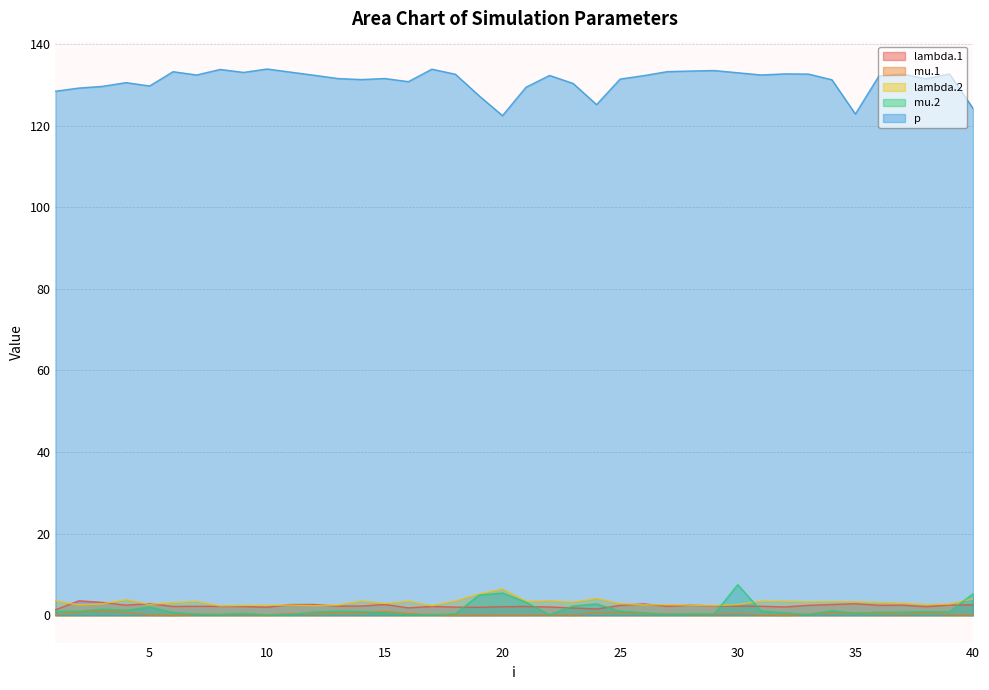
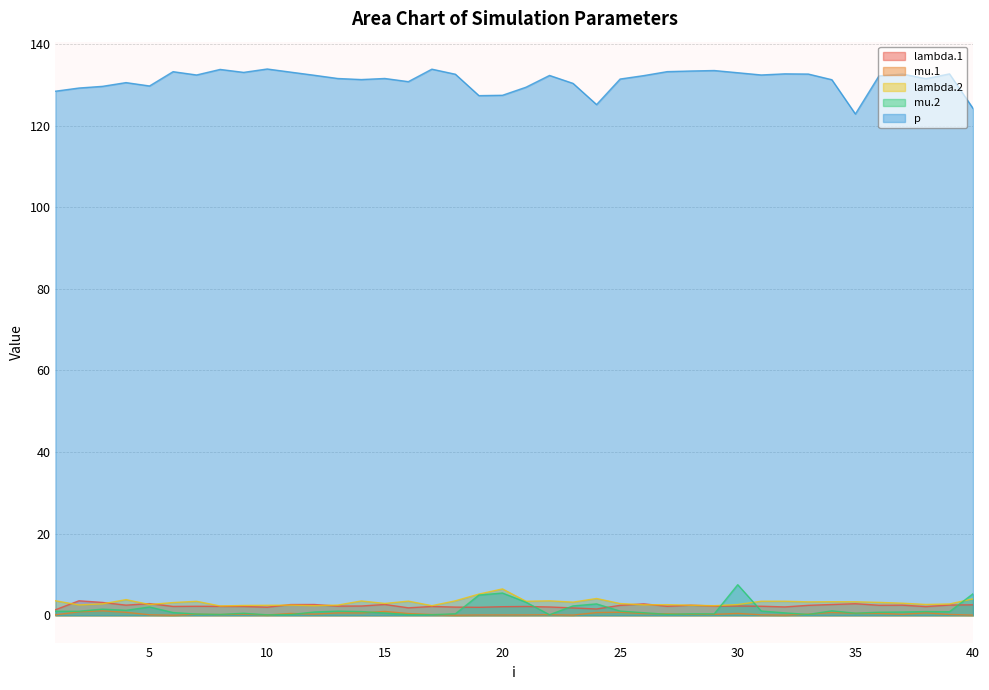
  {
    "mu.2": {
      "20": 5,
      "30": 7,
      "40": 5
    },
    "p": {
      "5": 130,
      "10": 134,
      "15": 132,
-     "20": 122,
+     "20": 127,
      "25": 131,
      "30": 133,
      "35": 123,
      "40": 124
    }
  }
